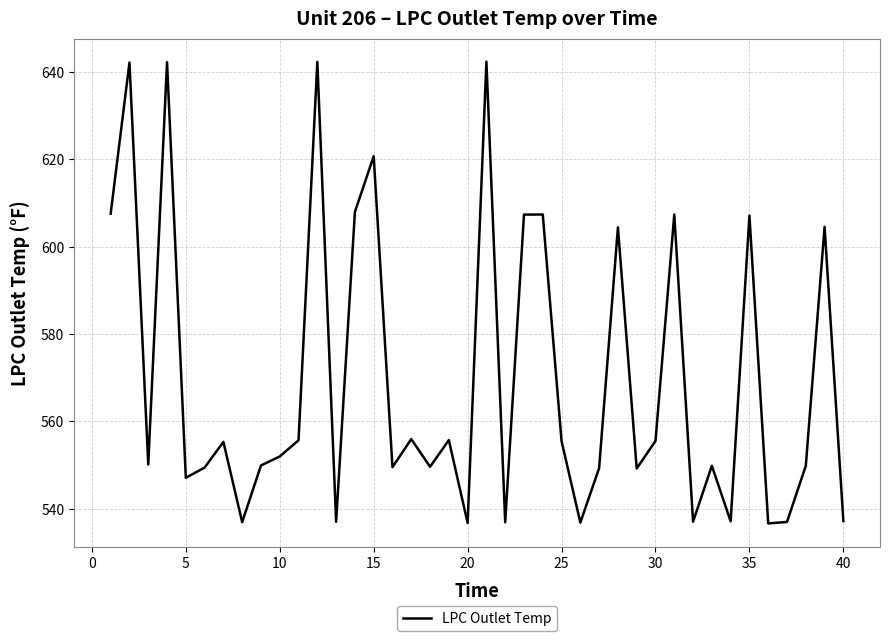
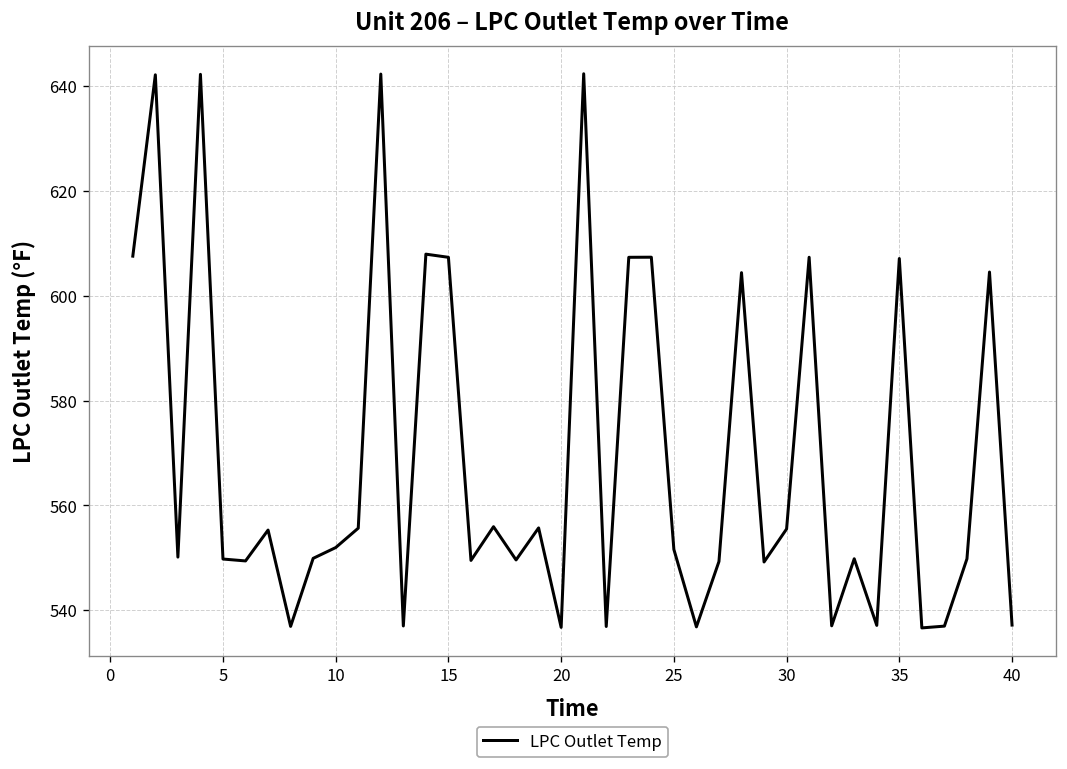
  {
-   "5": 547,
+   "5": 550,
    "10": 552,
-   "15": 621,
+   "15": 607,
    "20": 537,
-   "25": 555,
+   "25": 552,
    "30": 556,
    "35": 607,
    "40": 537
  }
